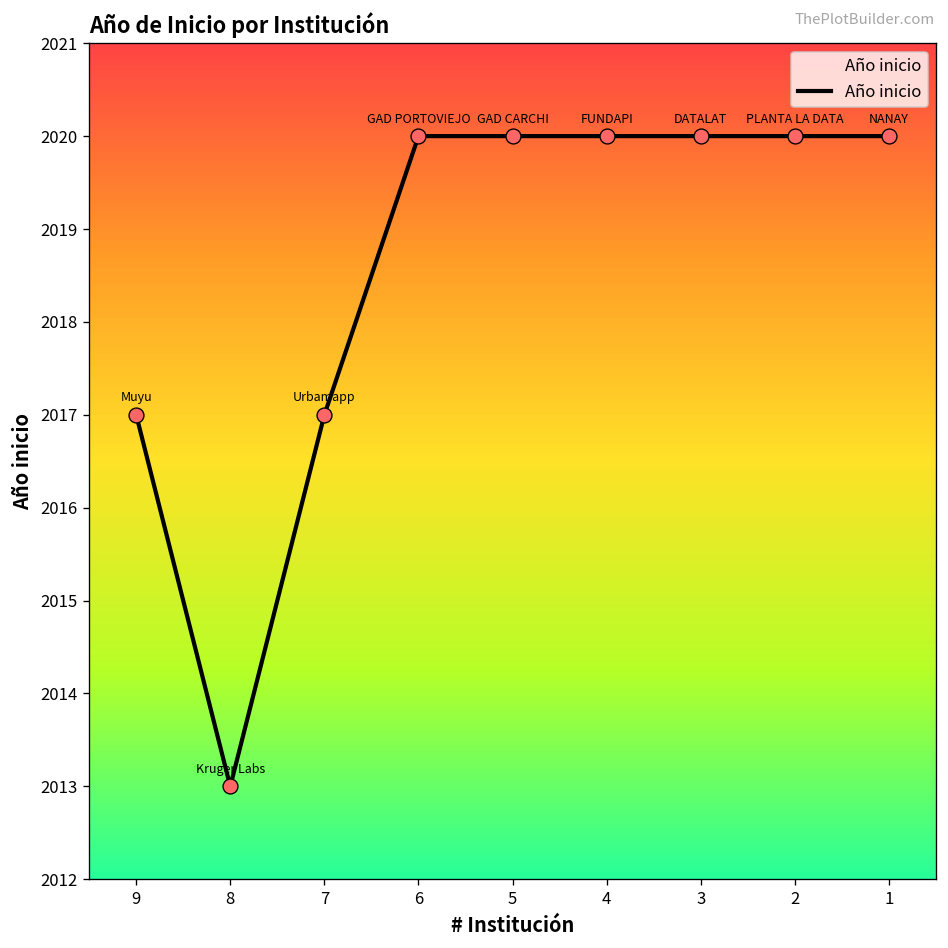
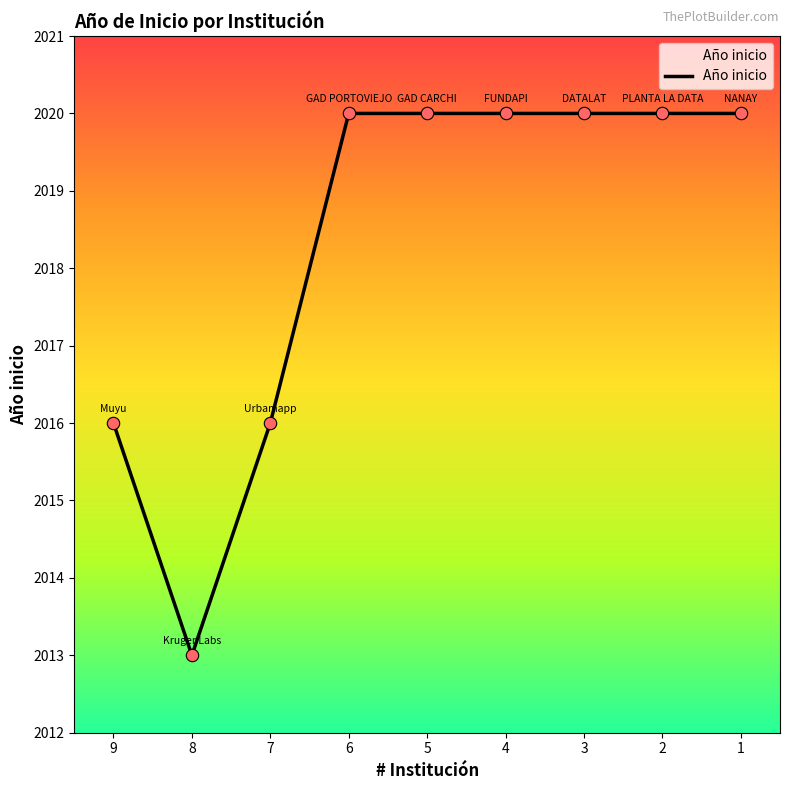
  {
-   "9": 2017,
+   "9": 2016,
    "8": 2013,
-   "7": 2017,
+   "7": 2016,
    "6": 2020,
    "5": 2020,
    "4": 2020,
    "3": 2020,
    "2": 2020,
    "1": 2020
  }
